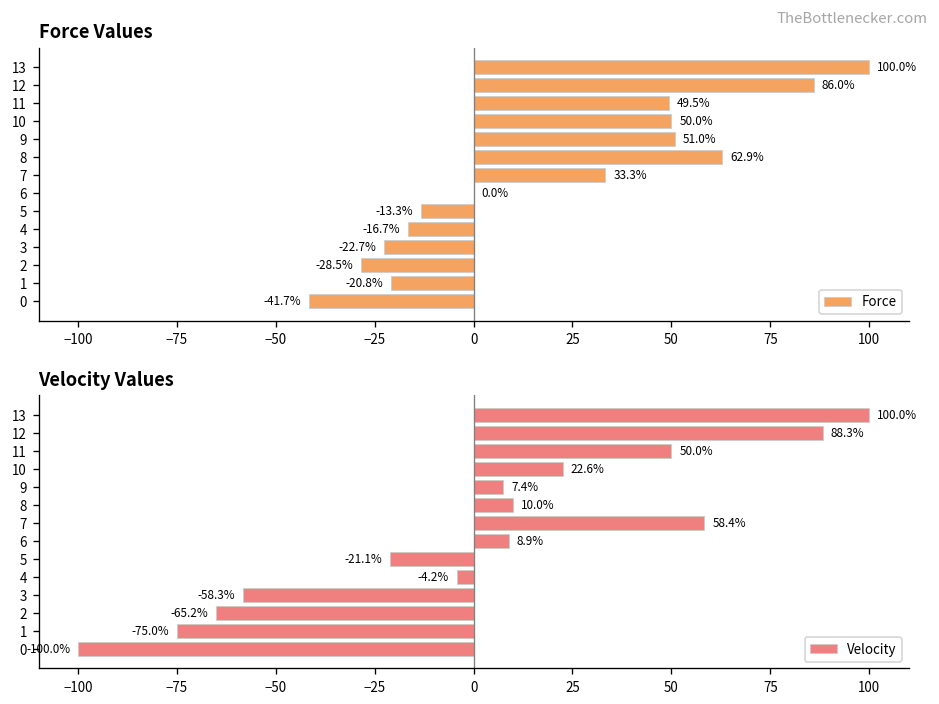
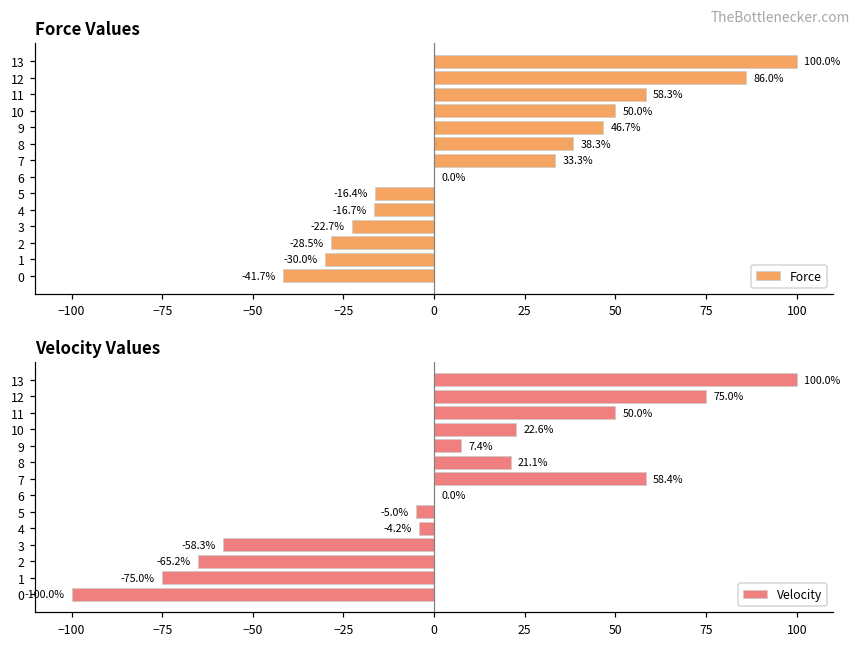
  {
    "Force Values": {
      "13": "100.0%",
      "12": "86.0%",
-     "11": "49.5%",
+     "11": "58.3%",
      "10": "50.0%",
-     "9": "51.0%",
-     "8": "62.9%",
+     "9": "46.7%",
+     "8": "38.3%",
      "7": "33.3%",
      "6": "0.0%",
-     "5": "-13.3%",
+     "5": "-16.4%",
      "4": "-16.7%",
      "3": "-22.7%",
      "2": "-28.5%",
-     "1": "-20.8%",
+     "1": "-30.0%",
      "0": "-41.7%"
    },
    "Velocity Values": {
      "13": "100.0%",
-     "12": "88.3%",
+     "12": "75.0%",
      "11": "50.0%",
      "10": "22.6%",
      "9": "7.4%",
-     "8": "10.0%",
+     "8": "21.1%",
      "7": "58.4%",
-     "6": "8.9%",
-     "5": "-21.1%",
+     "6": "0.0%",
+     "5": "-5.0%",
      "4": "-4.2%",
      "3": "-58.3%",
      "2": "-65.2%",
      "1": "-75.0%",
      "0": "-100.0%"
    }
  }
